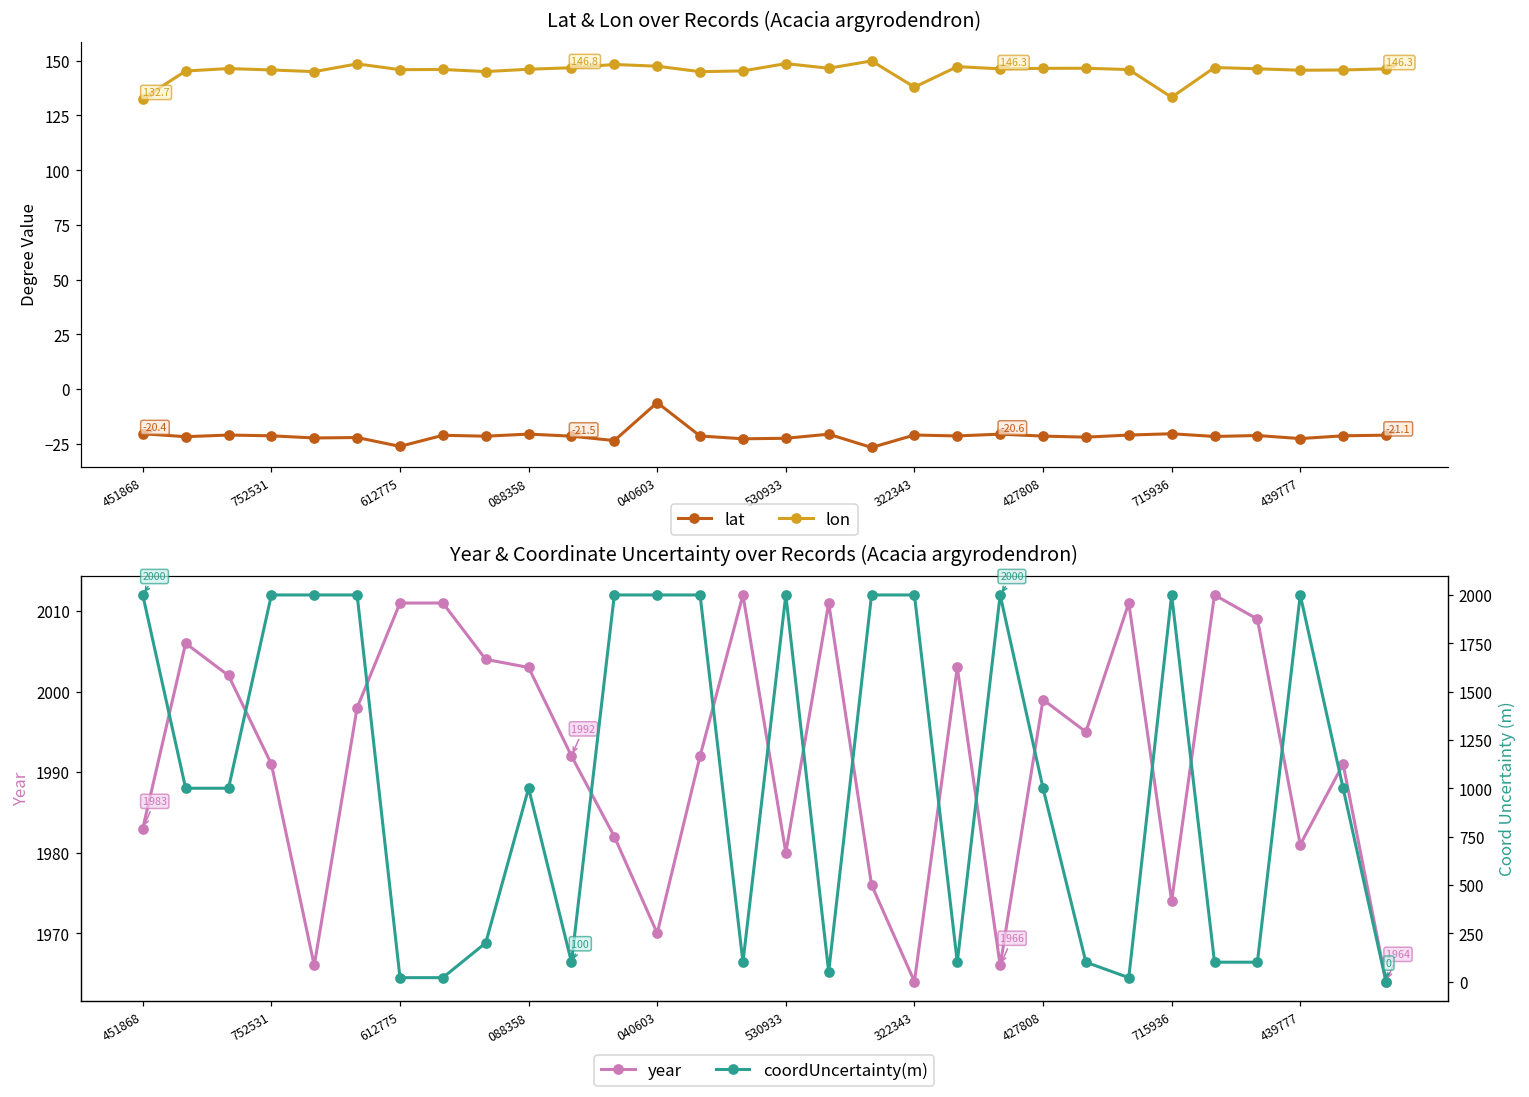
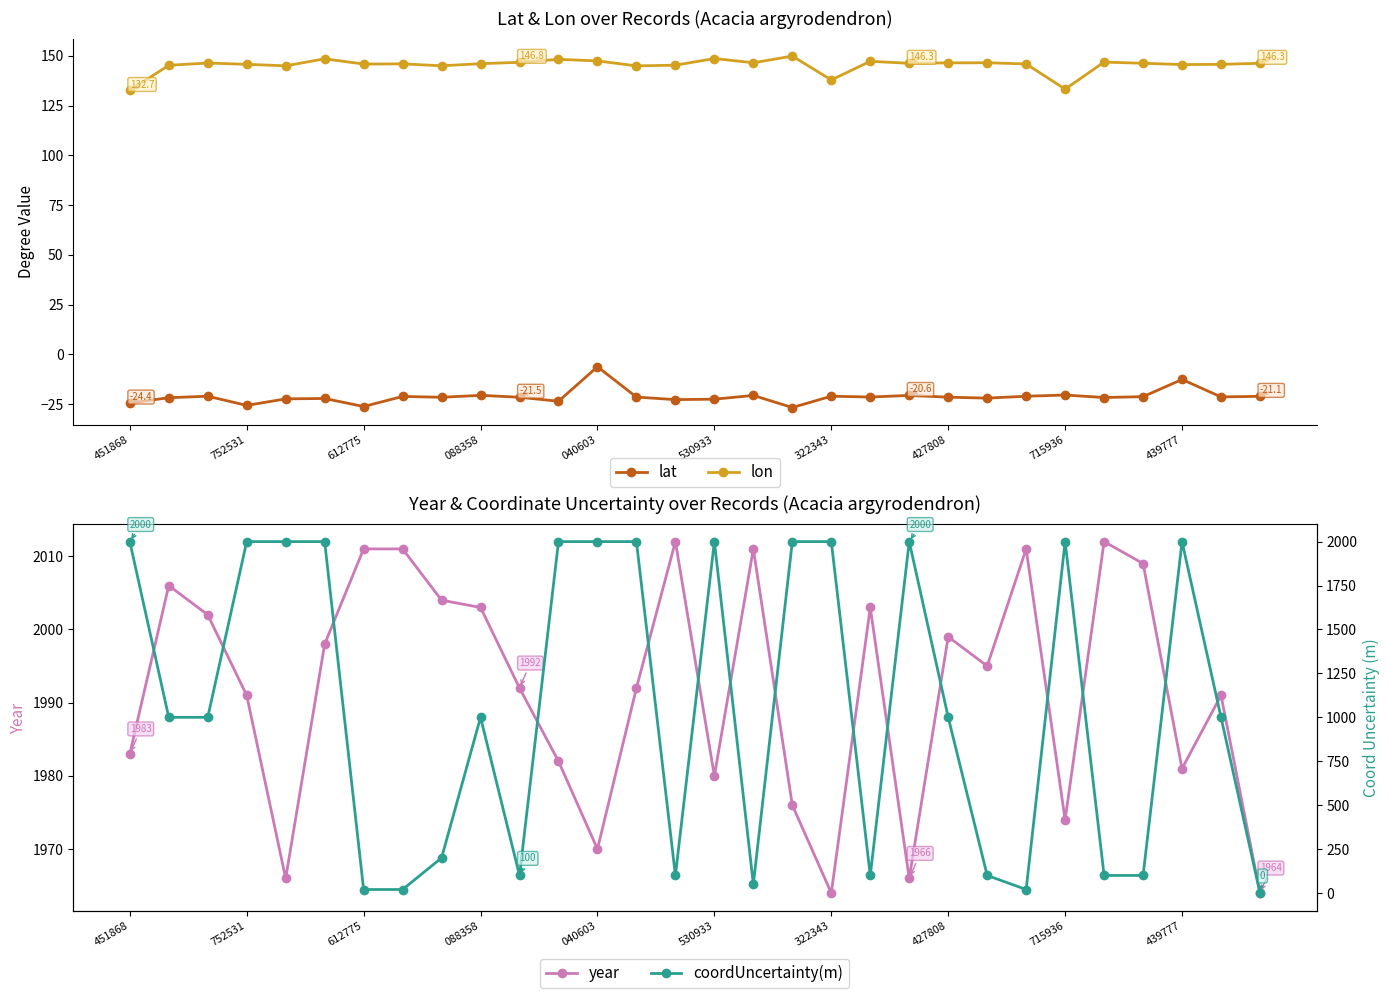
  {
    "Lat & Lon over Records (Acacia argyrodendron)": {
      "lat": {
-       "451868": -20.4,
-       "752531": -21,
-       "439777": -23
+       "451868": -24.4,
+       "752531": -26,
+       "439777": -13
      },
      "lon": {
        "752531": 146,
        "612775": 146,
        "088358": 146,
        "040603": 148,
        "530933": 149,
        "322343": 138,
        "427808": 147,
        "715936": 133,
        "439777": 146
      }
    }
  }
